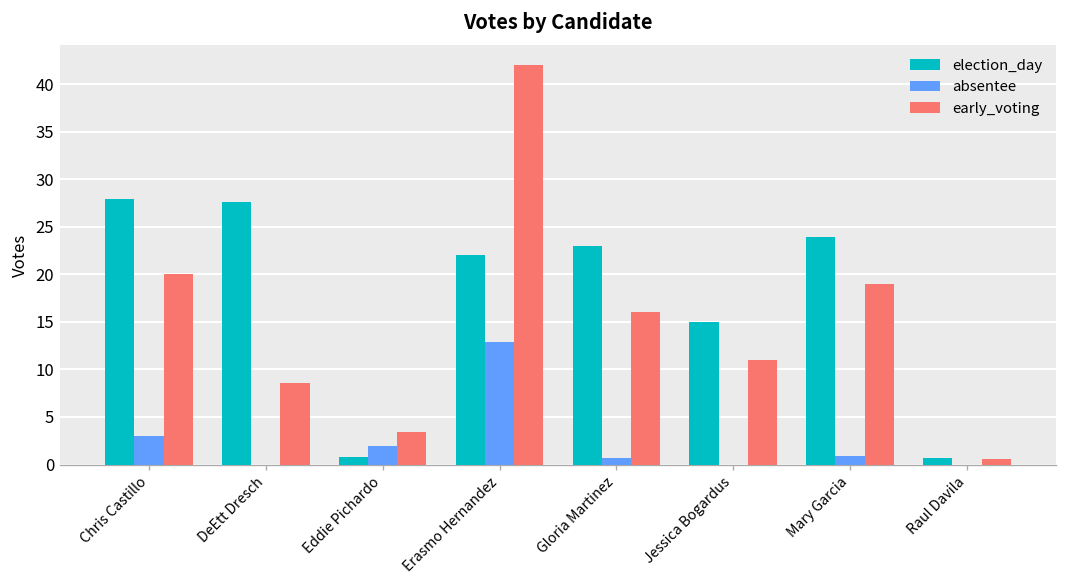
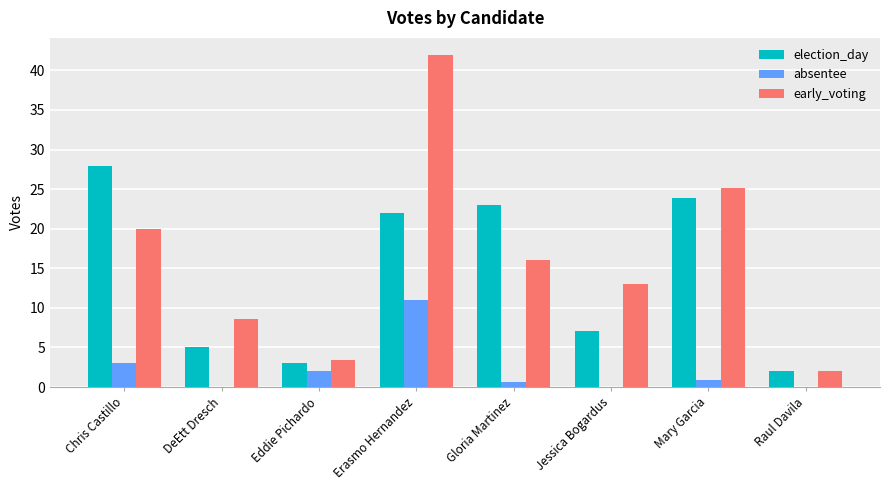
  {
    "election_day": {
      "Chris Castillo": 28,
-     "DeEtt Dresch": 28,
-     "Eddie Pichardo": 1,
+     "DeEtt Dresch": 5,
+     "Eddie Pichardo": 3,
      "Erasmo Hernandez": 22,
      "Gloria Martinez": 23,
-     "Jessica Bogardus": 15,
+     "Jessica Bogardus": 7,
      "Mary Garcia": 24,
-     "Raul Davila": 1
+     "Raul Davila": 2
    },
    "absentee": {
      "Chris Castillo": 3,
      "DeEtt Dresch": 0,
      "Eddie Pichardo": 2,
-     "Erasmo Hernandez": 13,
+     "Erasmo Hernandez": 11,
      "Gloria Martinez": 1,
      "Jessica Bogardus": 0,
      "Mary Garcia": 1,
      "Raul Davila": 0
    },
    "early_voting": {
      "Chris Castillo": 20,
      "DeEtt Dresch": 9,
      "Eddie Pichardo": 3,
      "Erasmo Hernandez": 42,
      "Gloria Martinez": 16,
-     "Jessica Bogardus": 11,
-     "Mary Garcia": 19,
-     "Raul Davila": 1
+     "Jessica Bogardus": 13,
+     "Mary Garcia": 25,
+     "Raul Davila": 2
    }
  }
